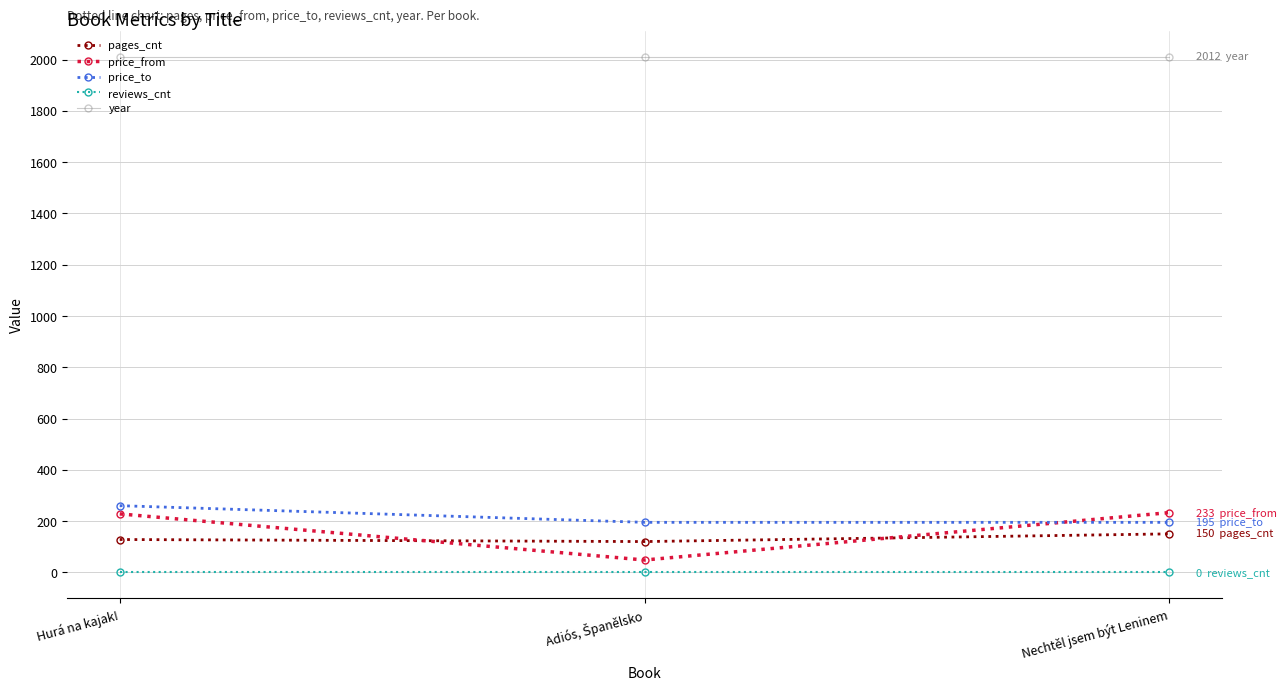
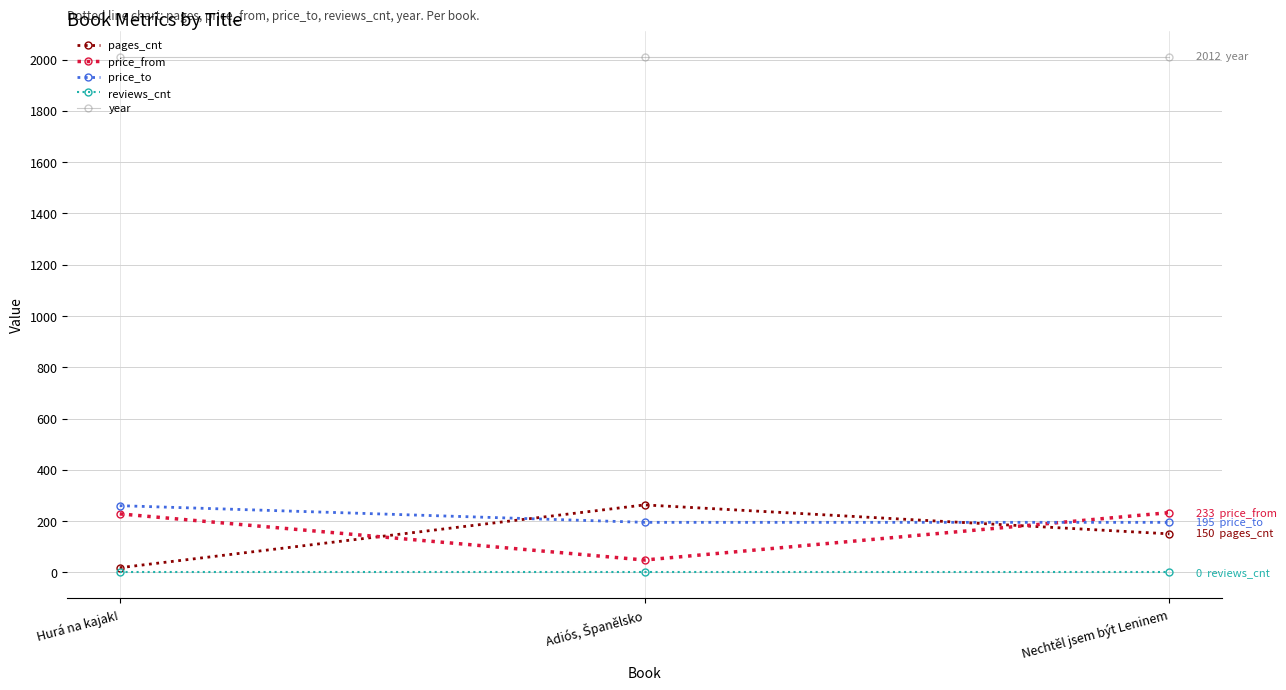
  {
    "pages_cnt": {
-     "Hurá na kajak!": 130,
-     "Adiós, Španělsko": 120,
+     "Hurá na kajak!": 20,
+     "Adiós, Španělsko": 260,
      "Nechtěl jsem být Leninem": 150
    },
    "price_from": {
      "Hurá na kajak!": 230,
      "Adiós, Španělsko": 50,
      "Nechtěl jsem být Leninem": 230
    },
    "price_to": {
      "Hurá na kajak!": 260,
      "Adiós, Španělsko": 200,
      "Nechtěl jsem být Leninem": 200
    },
    "reviews_cnt": {
      "Hurá na kajak!": 0,
      "Adiós, Španělsko": 0,
      "Nechtěl jsem být Leninem": 0
    },
    "year": {
      "Hurá na kajak!": 2010,
      "Adiós, Španělsko": 2010,
      "Nechtěl jsem být Leninem": 2010
    }
  }
